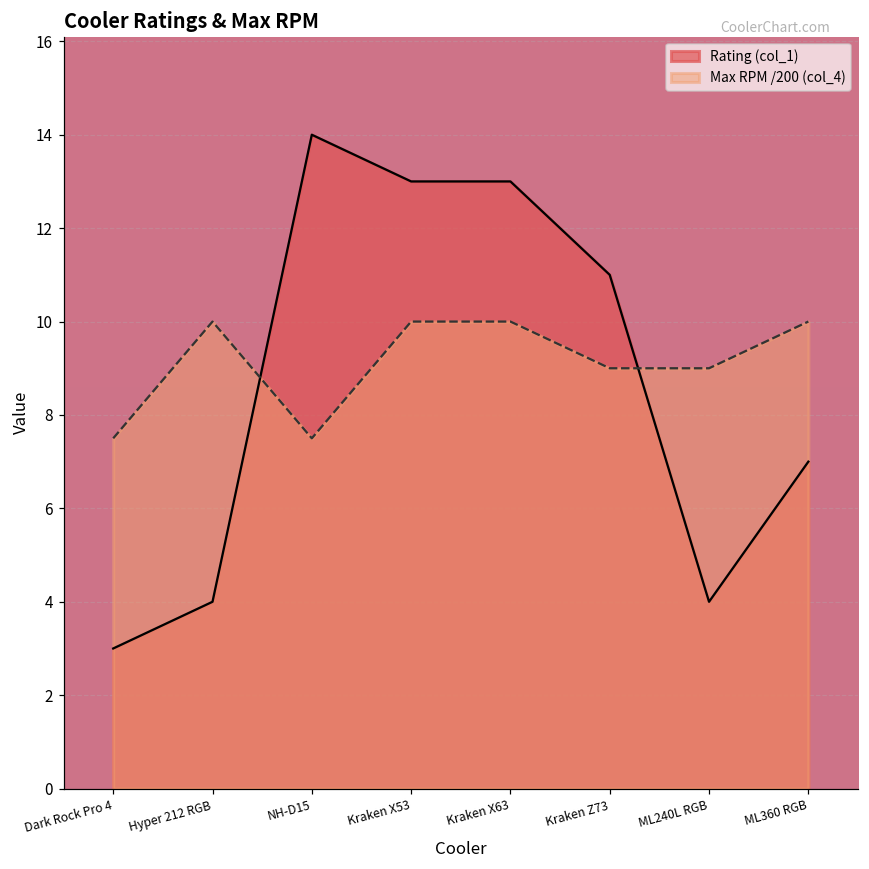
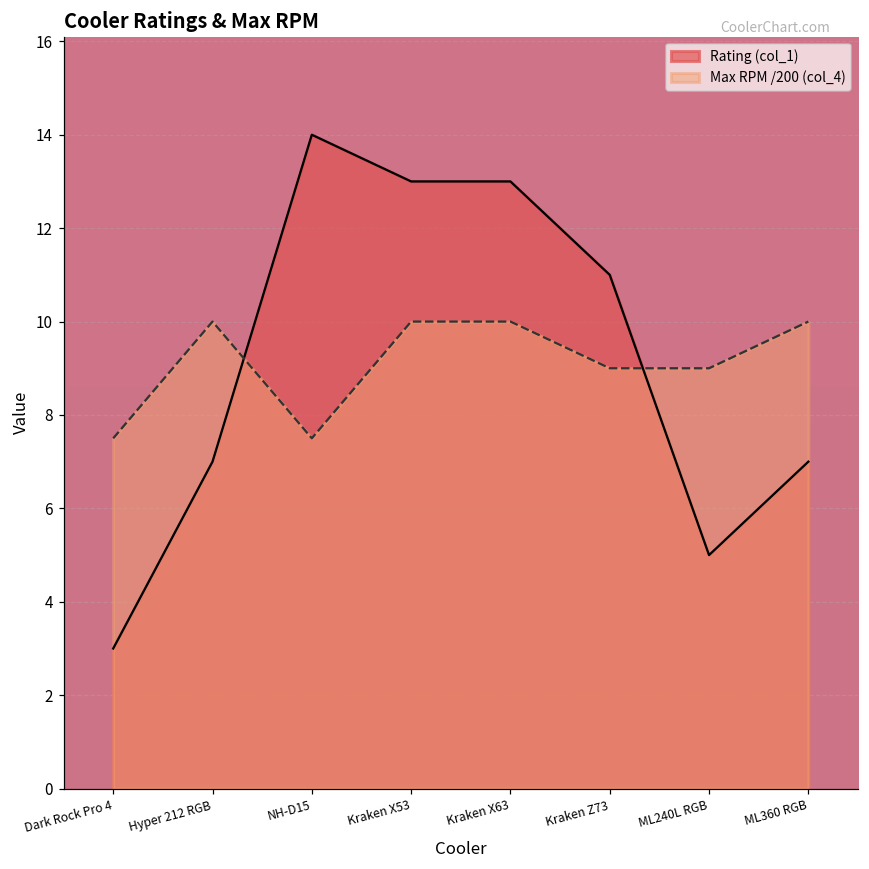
  {
    "Rating (col_1)": {
      "Dark Rock Pro 4": 3,
-     "Hyper 212 RGB": 4,
+     "Hyper 212 RGB": 7,
      "NH-D15": 14,
      "Kraken X53": 13,
      "Kraken X63": 13,
      "Kraken Z73": 11,
-     "ML240L RGB": 4,
+     "ML240L RGB": 5,
      "ML360 RGB": 7
    },
    "Max RPM /200 (col_4)": {
      "Dark Rock Pro 4": 7.5,
      "Hyper 212 RGB": 10,
      "NH-D15": 7.5,
      "Kraken X53": 10,
      "Kraken X63": 10,
      "Kraken Z73": 9,
      "ML240L RGB": 9,
      "ML360 RGB": 10
    }
  }
